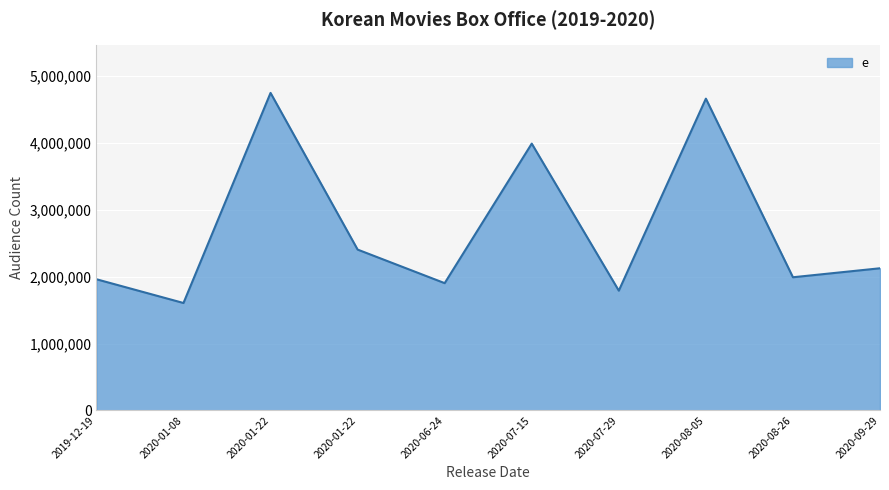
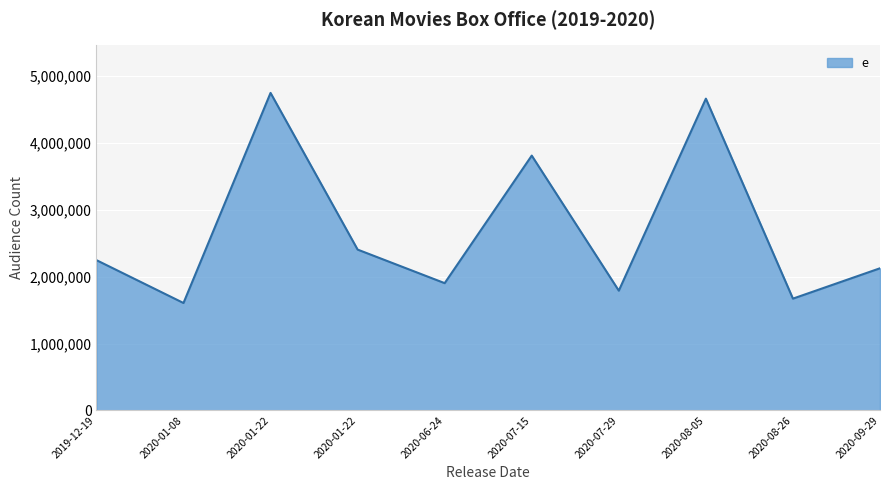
  {
-   "2019-12-19": "2,000,000",
+   "2019-12-19": "2,200,000",
    "2020-01-08": "1,600,000",
    "2020-06-24": "1,900,000",
-   "2020-07-15": "4,000,000",
+   "2020-07-15": "3,800,000",
    "2020-07-29": "1,800,000",
    "2020-08-05": "4,700,000",
-   "2020-08-26": "2,000,000",
+   "2020-08-26": "1,700,000",
    "2020-09-29": "2,100,000"
  }
